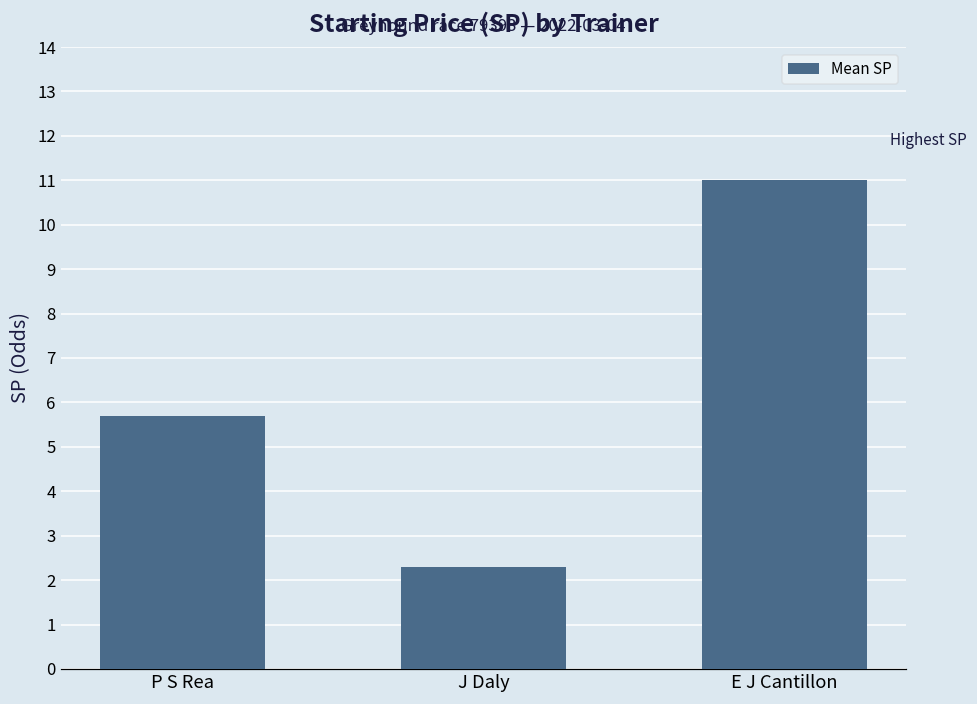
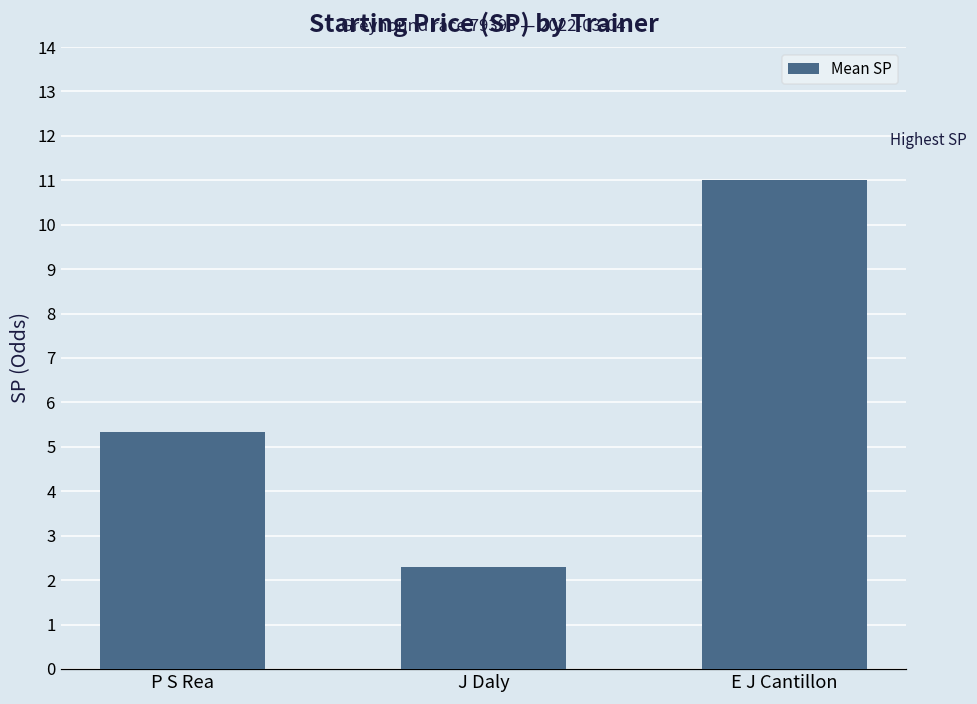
  {
-   "P S Rea": 5.7,
+   "P S Rea": 5.3,
    "J Daly": 2.3,
    "E J Cantillon": 11.0
  }
